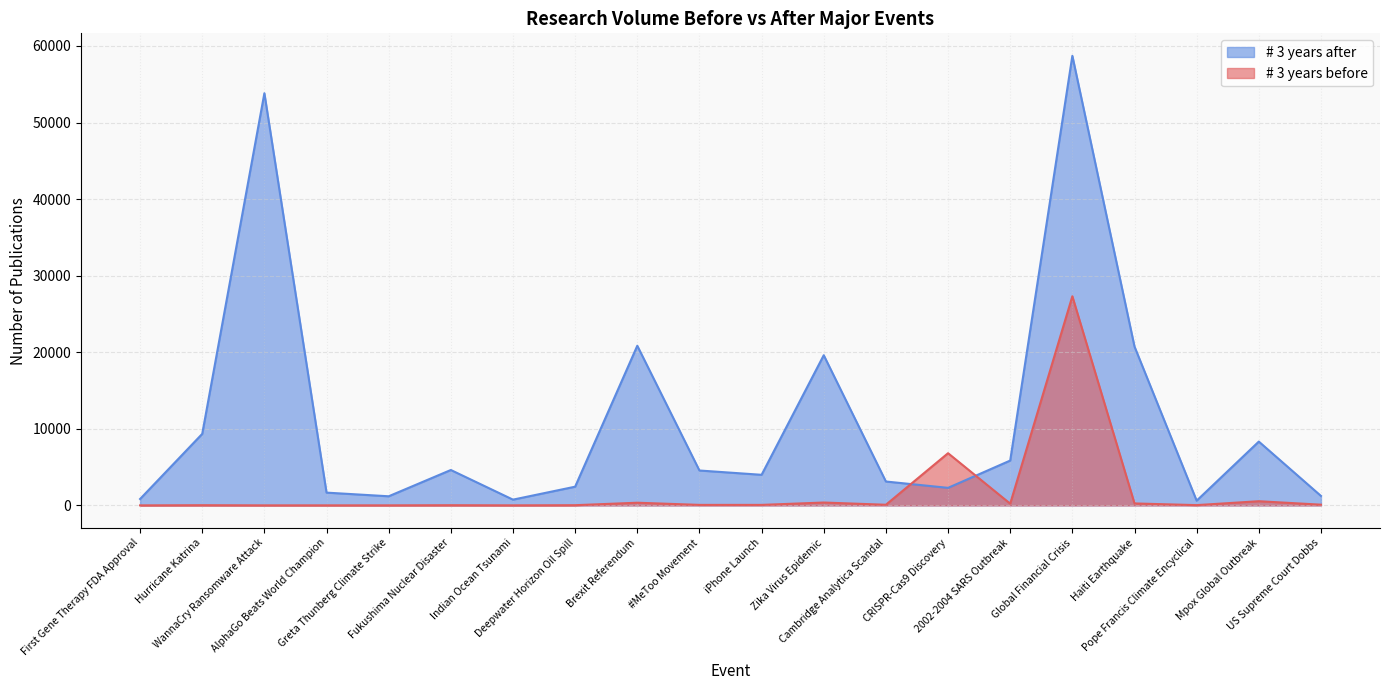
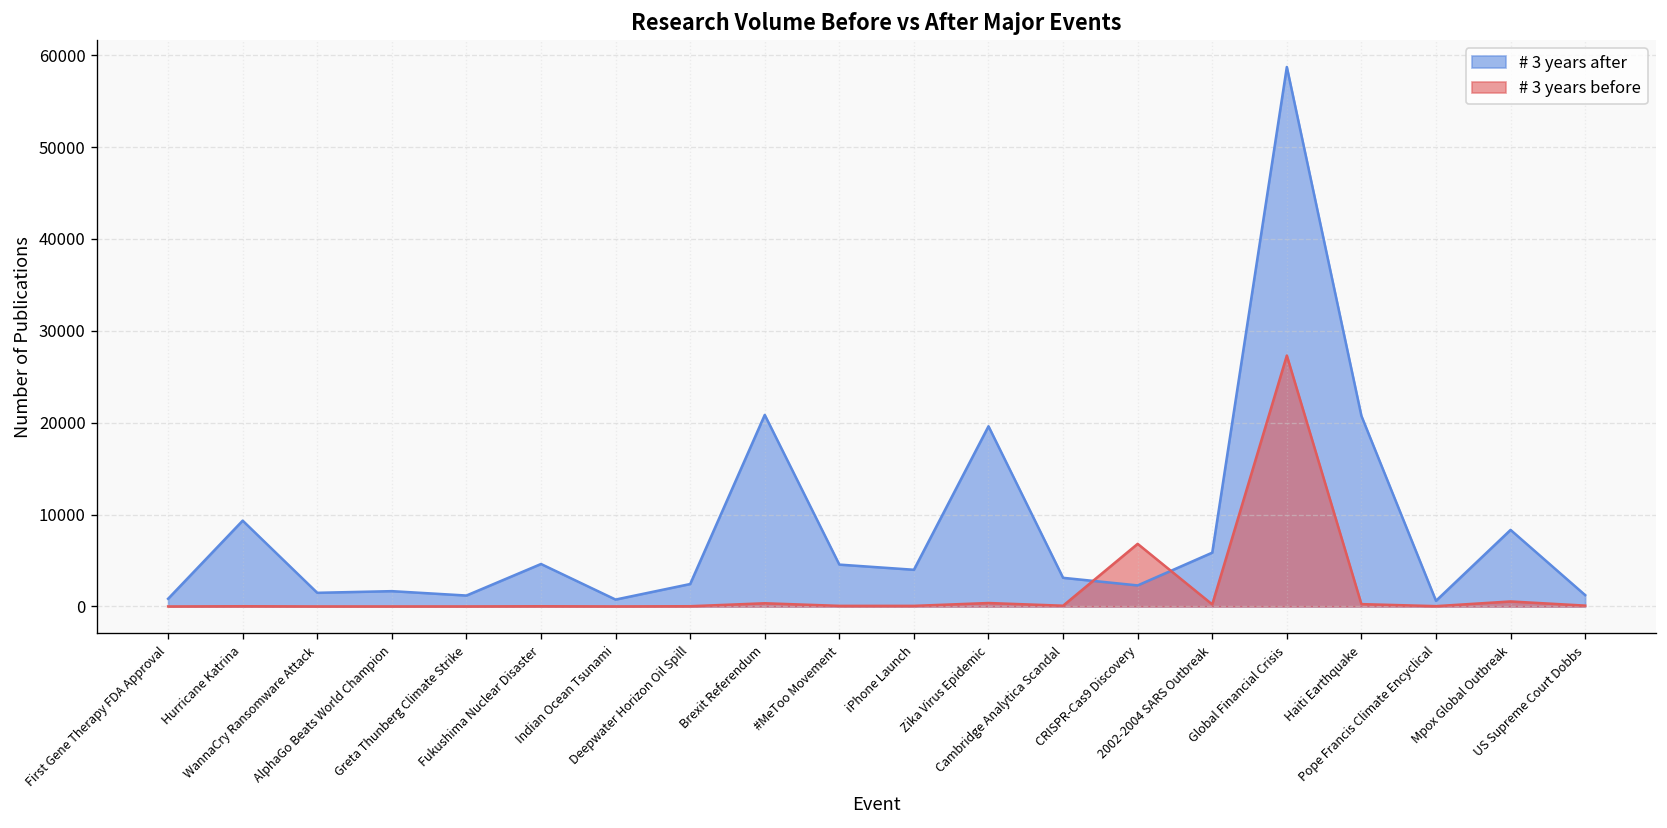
  {
    "# 3 years after": {
      "First Gene Therapy FDA Approval": 1000,
      "Hurricane Katrina": 9000,
-     "WannaCry Ransomware Attack": 54000,
+     "WannaCry Ransomware Attack": 1000,
      "AlphaGo Beats World Champion": 2000,
      "Greta Thunberg Climate Strike": 1000,
      "Fukushima Nuclear Disaster": 5000,
      "Indian Ocean Tsunami": 1000,
      "Deepwater Horizon Oil Spill": 2000,
      "Brexit Referendum": 21000,
      "#MeToo Movement": 5000,
      "iPhone Launch": 4000,
      "Zika Virus Epidemic": 20000,
      "Cambridge Analytica Scandal": 3000,
      "CRISPR-Cas9 Discovery": 2000,
      "2002-2004 SARS Outbreak": 6000,
      "Global Financial Crisis": 59000,
      "Haiti Earthquake": 21000,
      "Pope Francis Climate Encyclical": 1000,
      "Mpox Global Outbreak": 8000,
      "US Supreme Court Dobbs": 1000
    },
    "# 3 years before": {
      "First Gene Therapy FDA Approval": 0,
      "Hurricane Katrina": 0,
      "WannaCry Ransomware Attack": 0,
      "AlphaGo Beats World Champion": 0,
      "Greta Thunberg Climate Strike": 0,
      "Fukushima Nuclear Disaster": 0,
      "Indian Ocean Tsunami": 0,
      "Deepwater Horizon Oil Spill": 0,
      "Brexit Referendum": 0,
      "#MeToo Movement": 0,
      "iPhone Launch": 0,
      "Zika Virus Epidemic": 0,
      "Cambridge Analytica Scandal": 0,
      "CRISPR-Cas9 Discovery": 7000,
      "2002-2004 SARS Outbreak": 0,
      "Global Financial Crisis": 27000,
      "Haiti Earthquake": 0,
      "Pope Francis Climate Encyclical": 0,
      "Mpox Global Outbreak": 1000,
      "US Supreme Court Dobbs": 0
    }
  }
